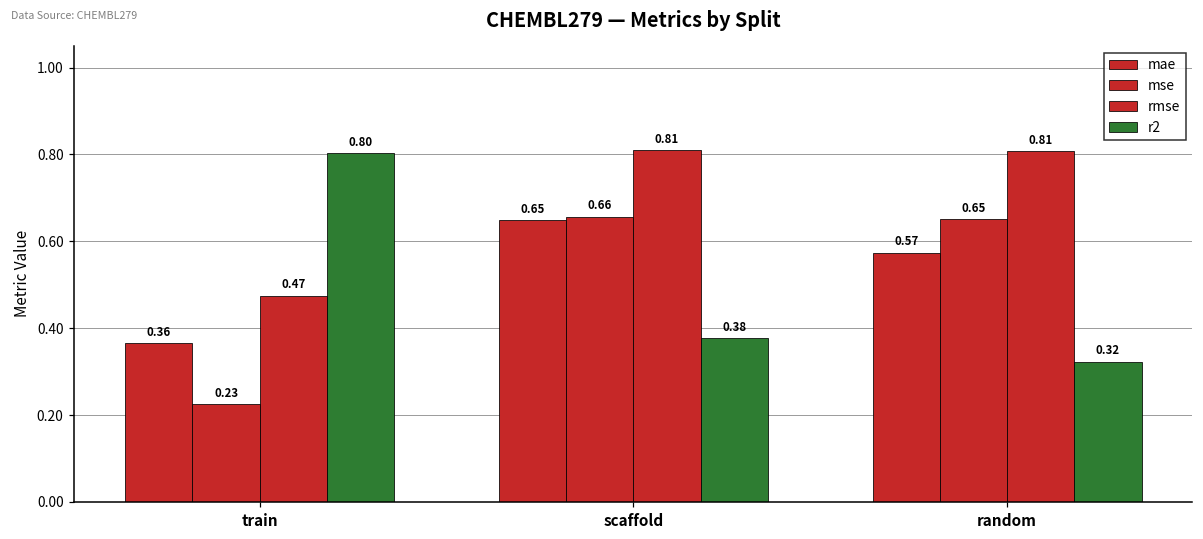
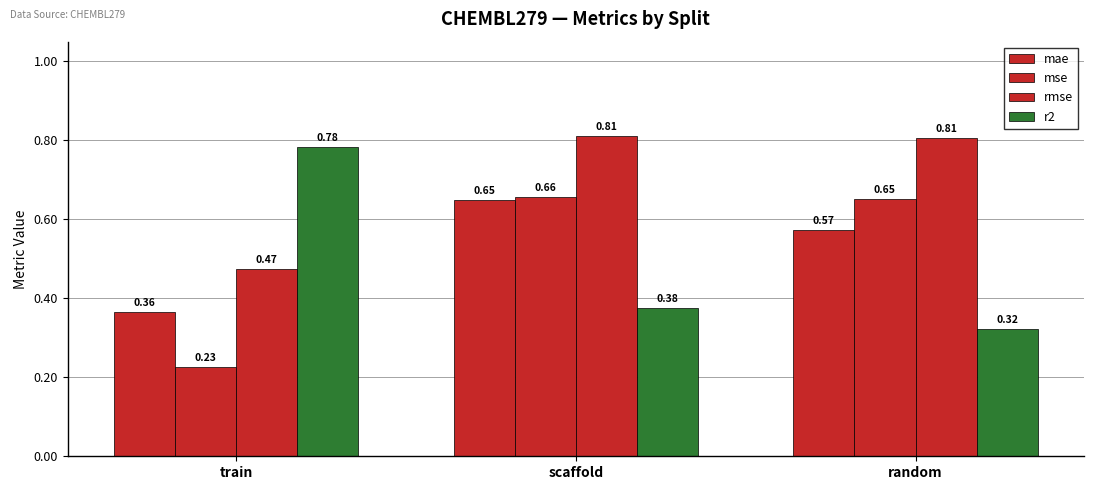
  {
    "r2": {
-     "train": 0.80,
+     "train": 0.78,
      "scaffold": 0.38,
      "random": 0.32
    }
  }
